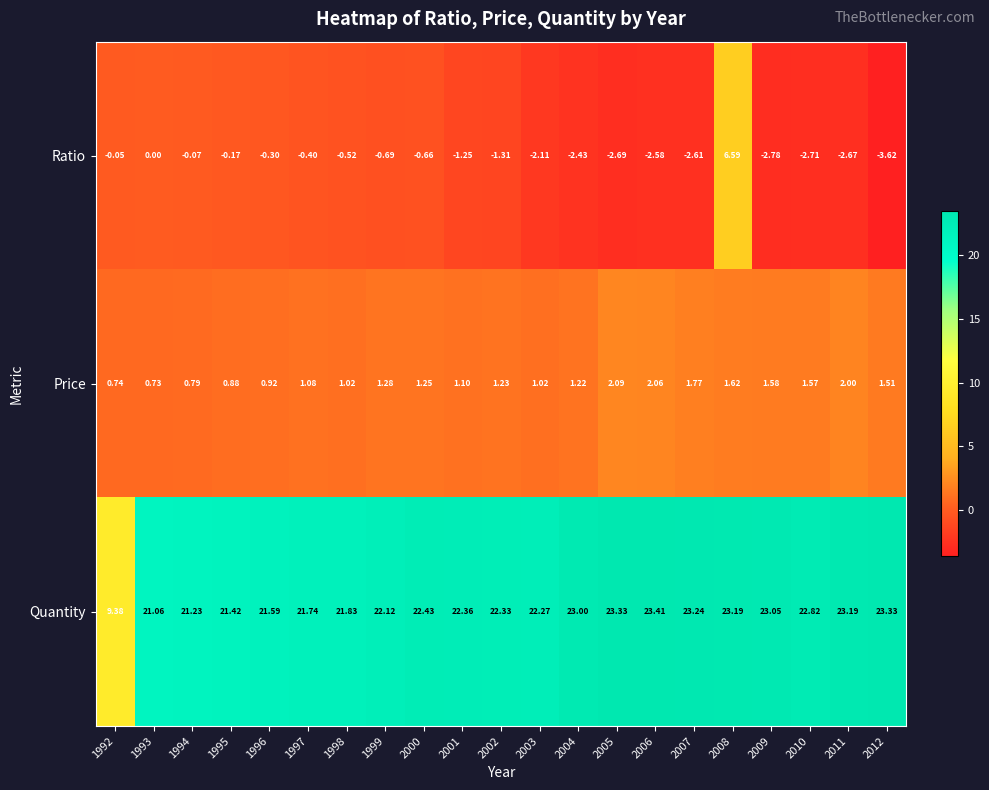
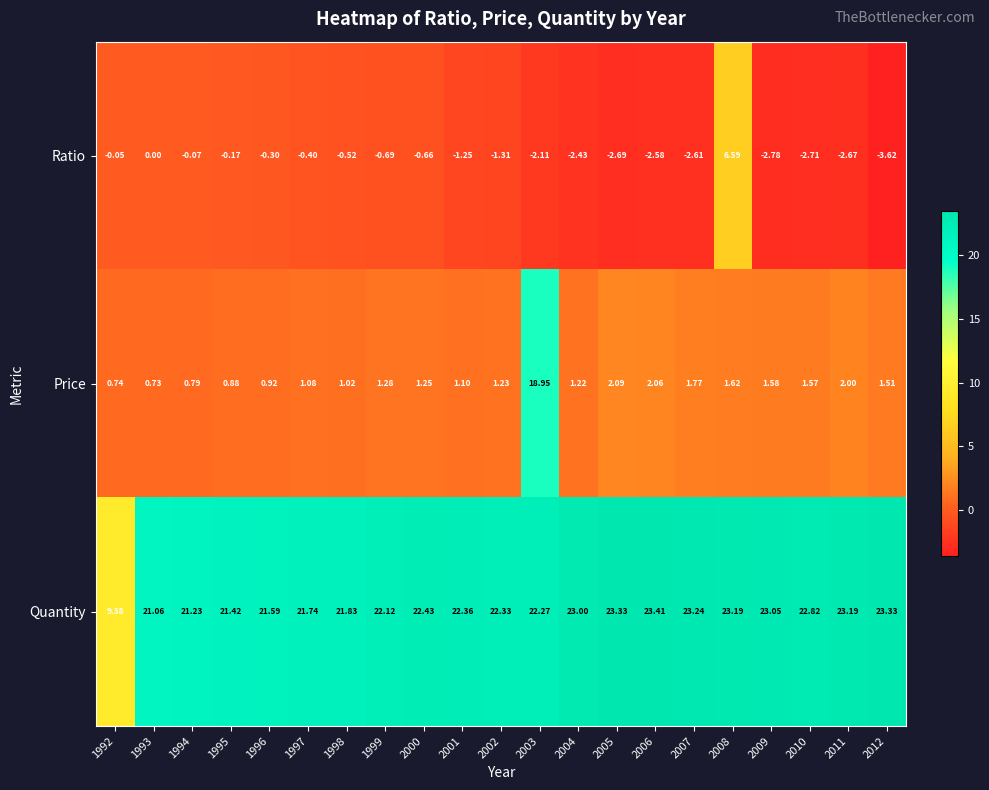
  {
    "Ratio": {
      "1992": -0.05,
      "1993": 0.00,
      "1994": -0.07,
      "1995": -0.17,
      "1996": -0.30,
      "1997": -0.40,
      "1998": -0.52,
      "1999": -0.69,
      "2000": -0.66,
      "2001": -1.25,
      "2002": -1.31,
      "2003": -2.11,
      "2004": -2.43,
      "2005": -2.69,
      "2006": -2.58,
      "2007": -2.61,
      "2008": 6.59,
      "2009": -2.78,
      "2010": -2.71,
      "2011": -2.67,
      "2012": -3.62
    },
    "Price": {
      "1992": 0.74,
      "1993": 0.73,
      "1994": 0.79,
      "1995": 0.88,
      "1996": 0.92,
      "1997": 1.08,
      "1998": 1.02,
      "1999": 1.28,
      "2000": 1.25,
      "2001": 1.10,
      "2002": 1.23,
-     "2003": 1.02,
+     "2003": 18.95,
      "2004": 1.22,
      "2005": 2.09,
      "2006": 2.06,
      "2007": 1.77,
      "2008": 1.62,
      "2009": 1.58,
      "2010": 1.57,
      "2011": 2.00,
      "2012": 1.51
    },
    "Quantity": {
      "1992": 9.38,
      "1993": 21.06,
      "1994": 21.23,
      "1995": 21.42,
      "1996": 21.59,
      "1997": 21.74,
      "1998": 21.83,
      "1999": 22.12,
      "2000": 22.43,
      "2001": 22.36,
      "2002": 22.33,
      "2003": 22.27,
      "2004": 23.00,
      "2005": 23.33,
      "2006": 23.41,
      "2007": 23.24,
      "2008": 23.19,
      "2009": 23.05,
      "2010": 22.82,
      "2011": 23.19,
      "2012": 23.33
    }
  }
